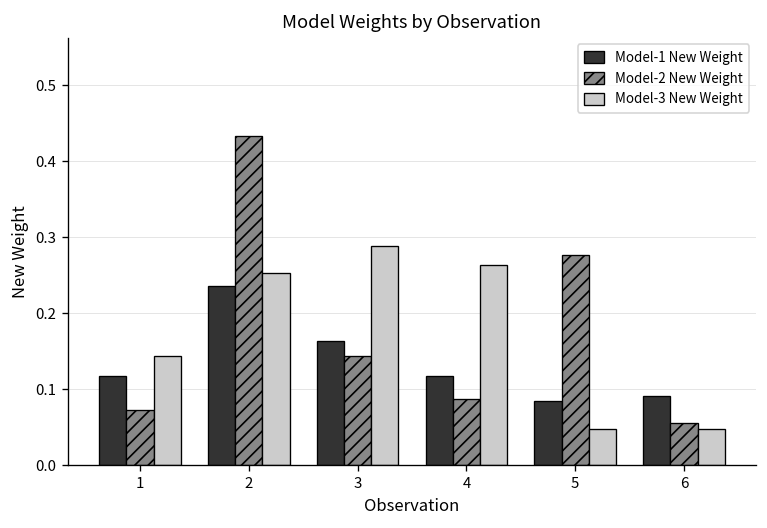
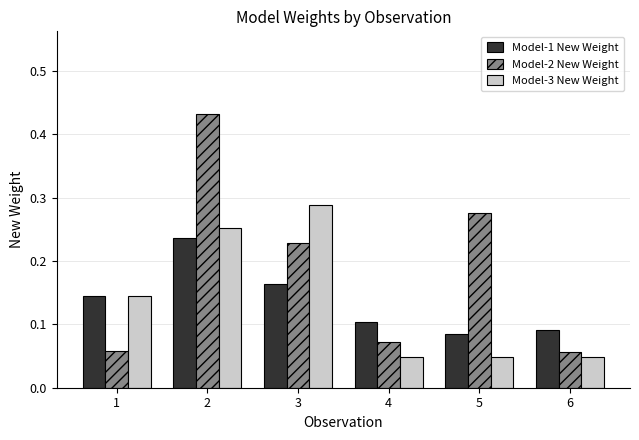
  {
    "Model-1 New Weight": {
-     "1": 0.12,
+     "1": 0.14,
      "2": 0.24,
      "3": 0.16,
-     "4": 0.12,
+     "4": 0.10,
      "5": 0.08,
      "6": 0.09
    },
    "Model-2 New Weight": {
-     "1": 0.07,
+     "1": 0.06,
      "2": 0.43,
-     "3": 0.14,
-     "4": 0.09,
+     "3": 0.23,
+     "4": 0.07,
      "5": 0.28,
      "6": 0.06
    },
    "Model-3 New Weight": {
      "1": 0.14,
      "2": 0.25,
      "3": 0.29,
-     "4": 0.26,
+     "4": 0.05,
      "5": 0.05,
      "6": 0.05
    }
  }
